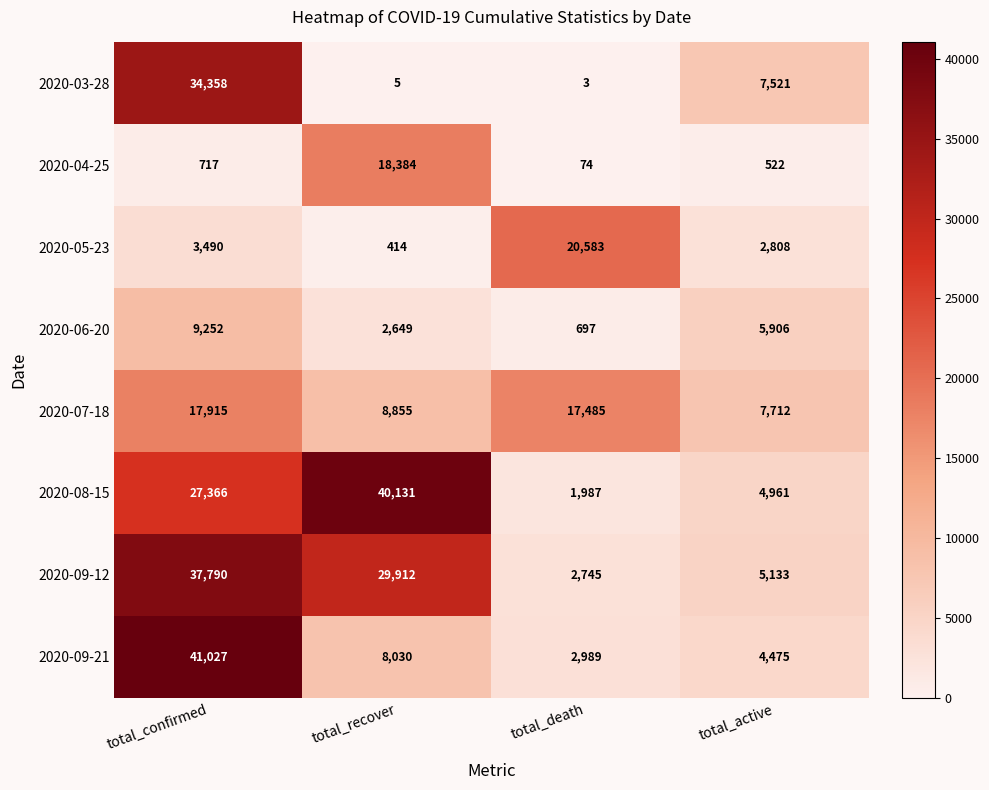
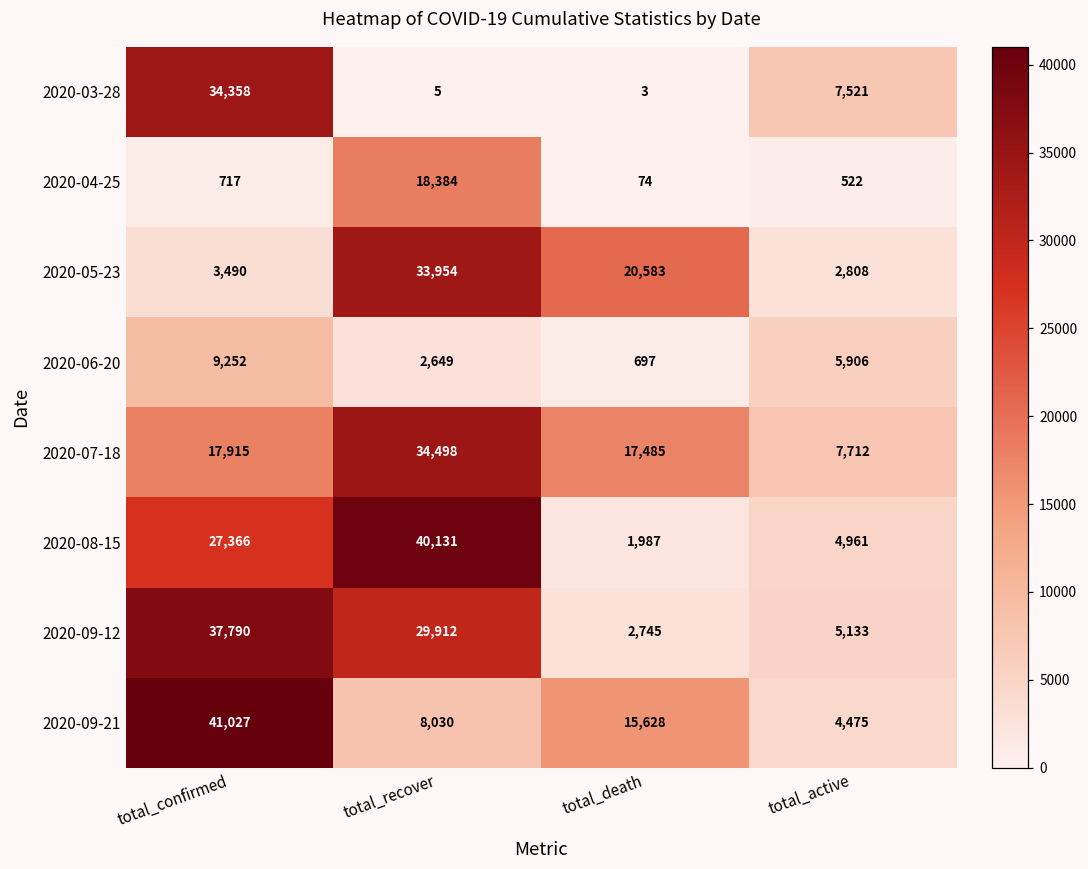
  {
    "2020-03-28": {
      "total_confirmed": "34,358",
      "total_recover": "5",
      "total_death": "3",
      "total_active": "7,521"
    },
    "2020-04-25": {
      "total_confirmed": "717",
      "total_recover": "18,384",
      "total_death": "74",
      "total_active": "522"
    },
    "2020-05-23": {
      "total_confirmed": "3,490",
-     "total_recover": "414",
+     "total_recover": "33,954",
      "total_death": "20,583",
      "total_active": "2,808"
    },
    "2020-06-20": {
      "total_confirmed": "9,252",
      "total_recover": "2,649",
      "total_death": "697",
      "total_active": "5,906"
    },
    "2020-07-18": {
      "total_confirmed": "17,915",
-     "total_recover": "8,855",
+     "total_recover": "34,498",
      "total_death": "17,485",
      "total_active": "7,712"
    },
    "2020-08-15": {
      "total_confirmed": "27,366",
      "total_recover": "40,131",
      "total_death": "1,987",
      "total_active": "4,961"
    },
    "2020-09-12": {
      "total_confirmed": "37,790",
      "total_recover": "29,912",
      "total_death": "2,745",
      "total_active": "5,133"
    },
    "2020-09-21": {
      "total_confirmed": "41,027",
      "total_recover": "8,030",
-     "total_death": "2,989",
+     "total_death": "15,628",
      "total_active": "4,475"
    }
  }
